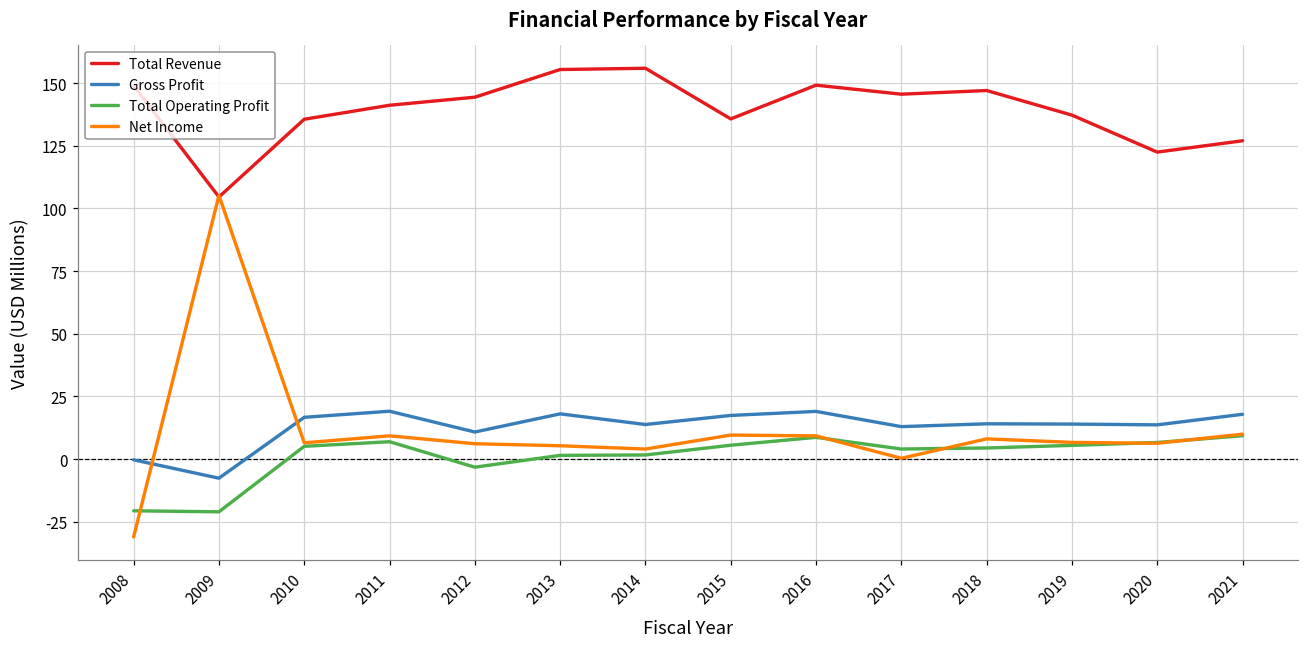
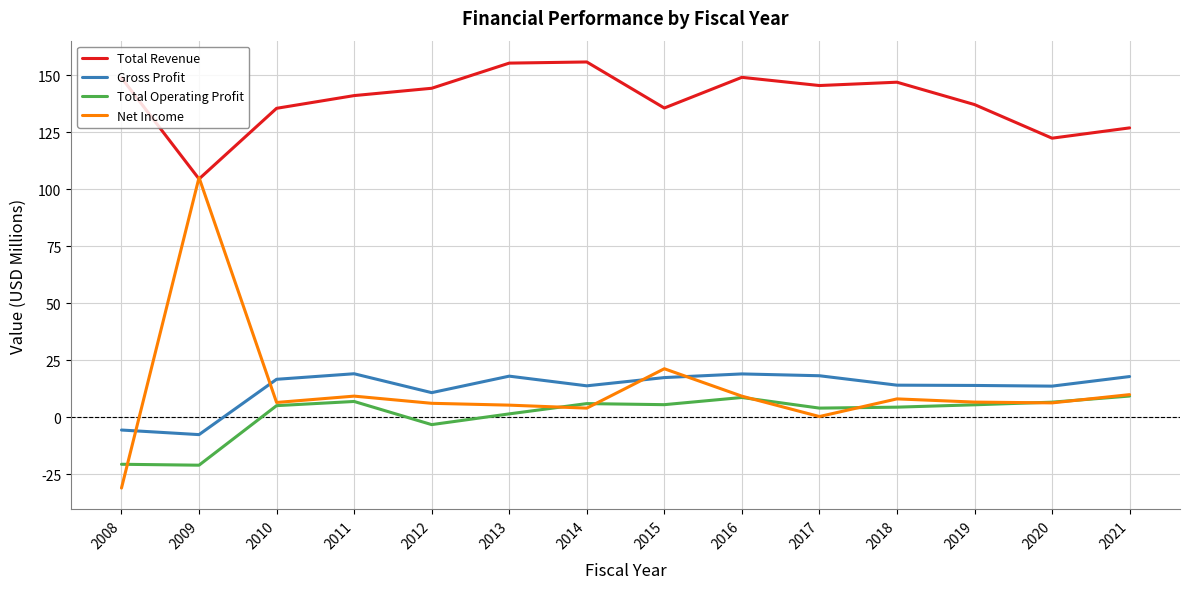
  {
    "Total Revenue": {
      "2010": 136,
      "2011": 141,
      "2012": 144,
      "2013": 155,
      "2014": 156,
      "2015": 136,
      "2016": 149,
      "2017": 146,
      "2018": 147,
      "2019": 137,
      "2020": 122,
      "2021": 127
    },
    "Gross Profit": {
-     "2008": 0,
+     "2008": -6,
      "2009": -8,
      "2010": 17,
      "2011": 19,
      "2012": 11,
      "2013": 18,
      "2014": 14,
      "2015": 17,
      "2016": 19,
-     "2017": 13,
+     "2017": 18,
      "2018": 14,
      "2019": 14,
      "2020": 14,
      "2021": 18
    },
    "Total Operating Profit": {
      "2008": -21,
      "2009": -21,
      "2010": 5,
      "2011": 7,
      "2012": -3,
      "2013": 1,
-     "2014": 2,
+     "2014": 6,
      "2015": 6,
      "2017": 4,
      "2018": 4,
      "2019": 5
    },
    "Net Income": {
      "2008": -31,
      "2010": 7,
      "2011": 9,
      "2012": 6,
      "2013": 5,
      "2014": 4,
-     "2015": 10,
+     "2015": 21,
      "2017": 0,
      "2018": 8,
      "2019": 7
    }
  }
